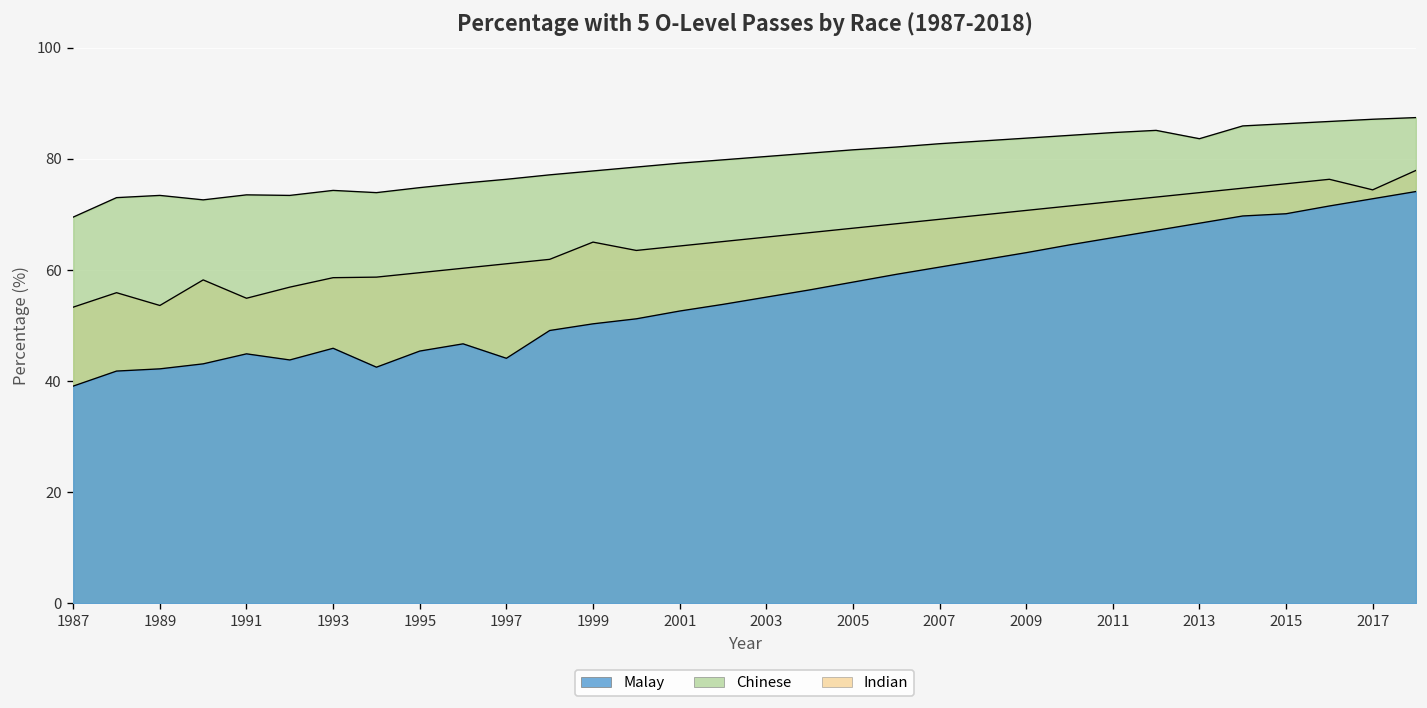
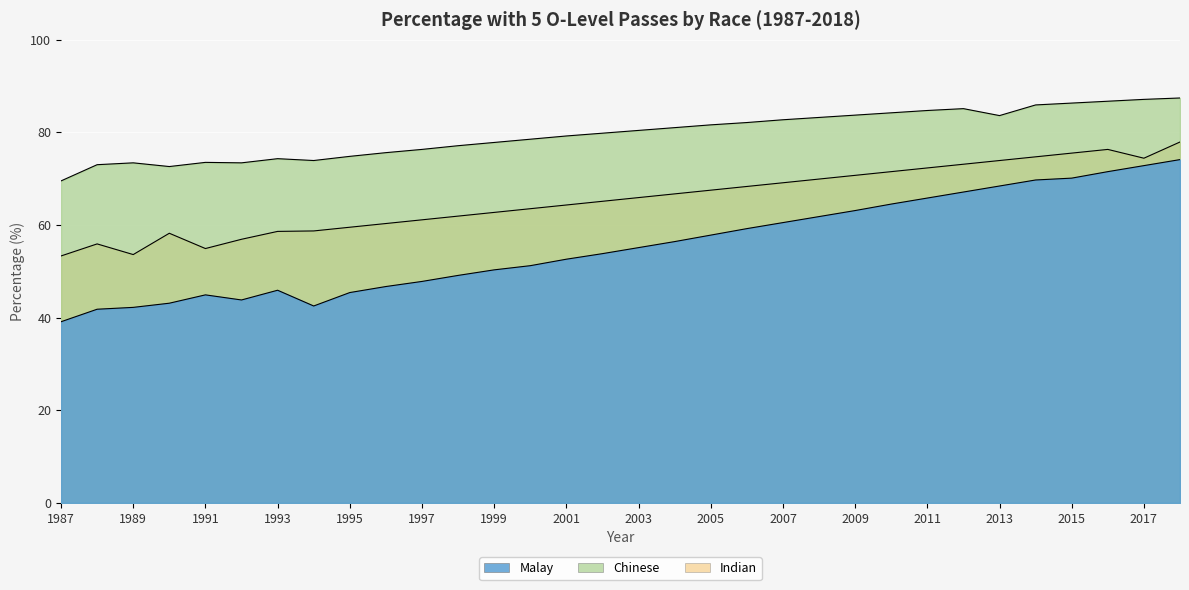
  {
    "Indian": {
      "1987": 53,
      "1989": 54,
      "1991": 55,
      "1993": 59,
      "1995": 60,
      "1997": 61,
-     "1999": 65,
+     "1999": 63,
      "2001": 64,
      "2003": 66,
      "2005": 68,
      "2007": 69,
      "2009": 71,
      "2011": 72,
      "2013": 74,
      "2015": 76,
      "2017": 74
    },
    "Chinese": {
      "1987": 70,
      "1989": 73,
      "1991": 74,
      "1993": 74,
      "1995": 75,
      "1997": 76,
      "1999": 78,
      "2001": 79,
      "2003": 80,
      "2005": 82,
      "2007": 83,
      "2009": 84,
      "2011": 85,
      "2013": 84,
      "2015": 86,
      "2017": 87
    },
    "Malay": {
      "1987": 39,
      "1989": 42,
      "1991": 45,
      "1993": 46,
      "1995": 45,
-     "1997": 44,
+     "1997": 48,
      "1999": 50,
      "2001": 53,
      "2003": 55,
      "2005": 58,
      "2007": 61,
      "2009": 63,
      "2011": 66,
      "2013": 68,
      "2015": 70,
      "2017": 73
    }
  }
